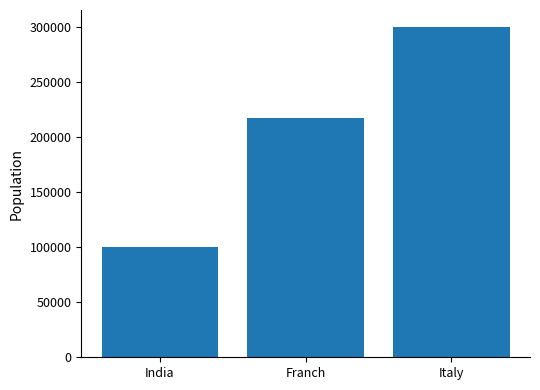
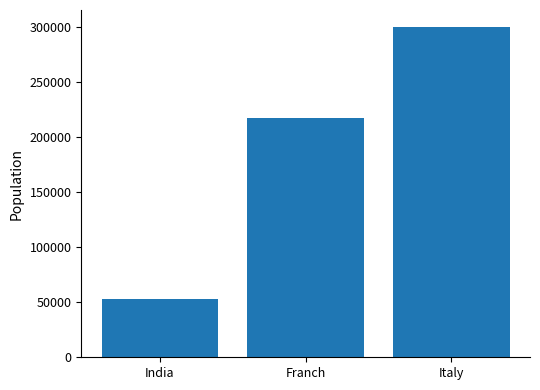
  {
-   "India": 100000,
+   "India": 53000,
    "Franch": 217000,
    "Italy": 300000
  }
